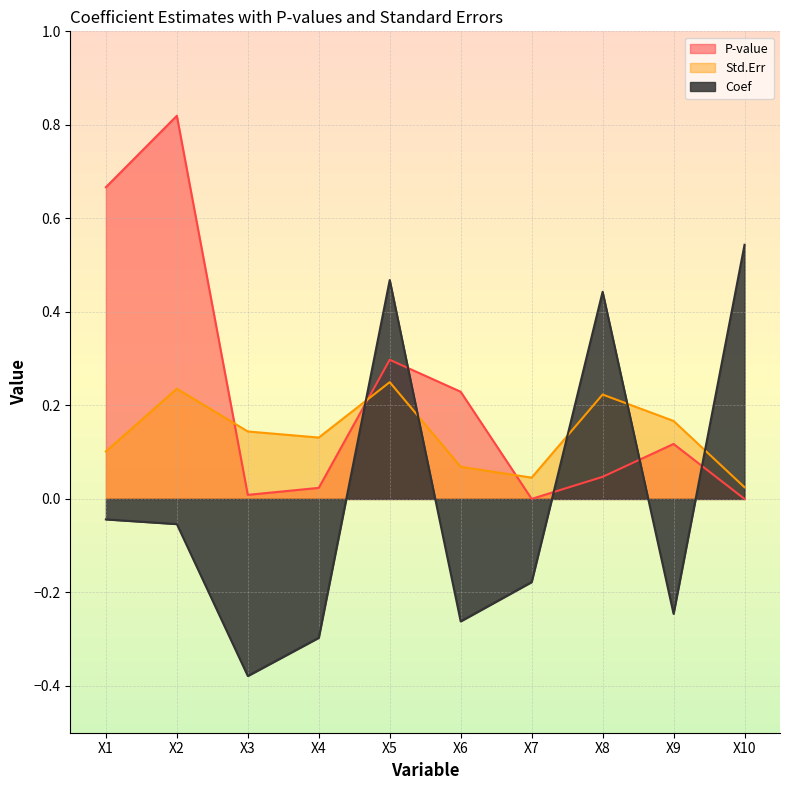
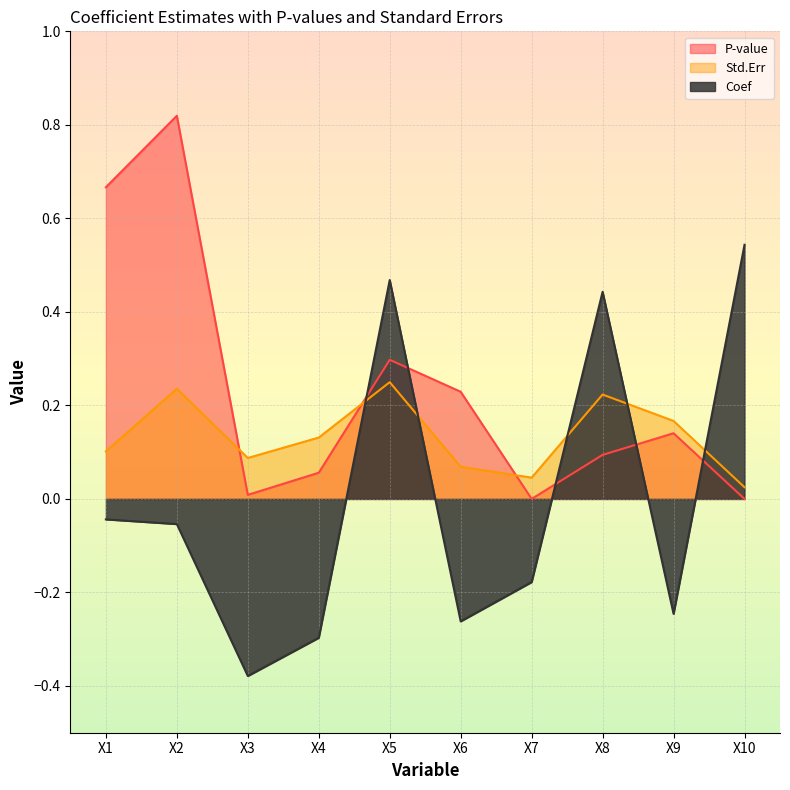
  {
    "P-value": {
      "X1": 0.67,
      "X2": 0.82,
      "X3": 0.01,
-     "X4": 0.02,
+     "X4": 0.06,
      "X5": 0.30,
      "X6": 0.23,
-     "X8": 0.05,
-     "X9": 0.12,
+     "X8": 0.09,
+     "X9": 0.14,
      "X10": 0.00
    },
    "Std.Err": {
      "X1": 0.10,
      "X2": 0.24,
-     "X3": 0.14,
+     "X3": 0.09,
      "X4": 0.13,
      "X5": 0.25,
      "X6": 0.07,
      "X7": 0.05,
      "X8": 0.22,
      "X9": 0.17,
      "X10": 0.02
    }
  }
